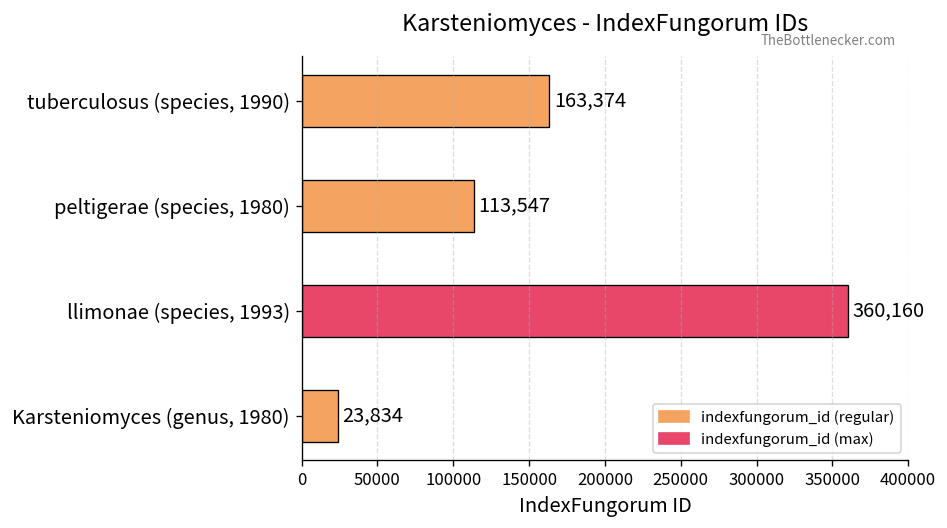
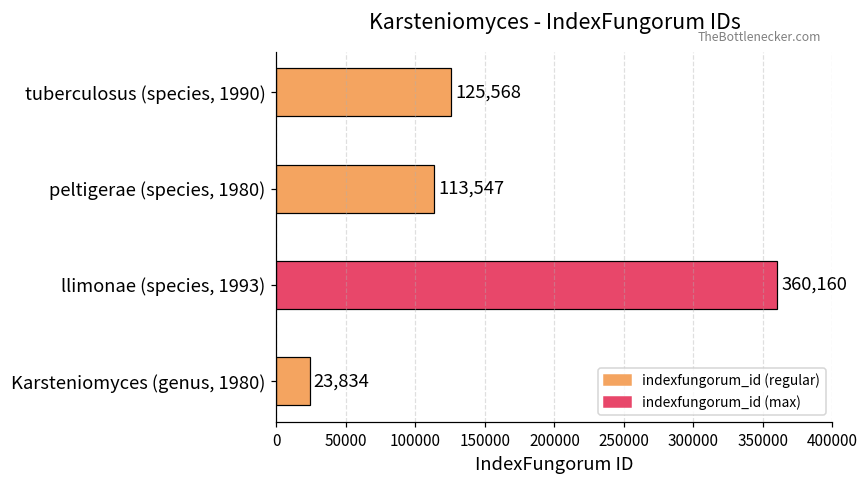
  {
-   "tuberculosus (species, 1990)": "163,374",
+   "tuberculosus (species, 1990)": "125,568",
    "peltigerae (species, 1980)": "113,547",
    "llimonae (species, 1993)": "360,160",
    "Karsteniomyces (genus, 1980)": "23,834"
  }
